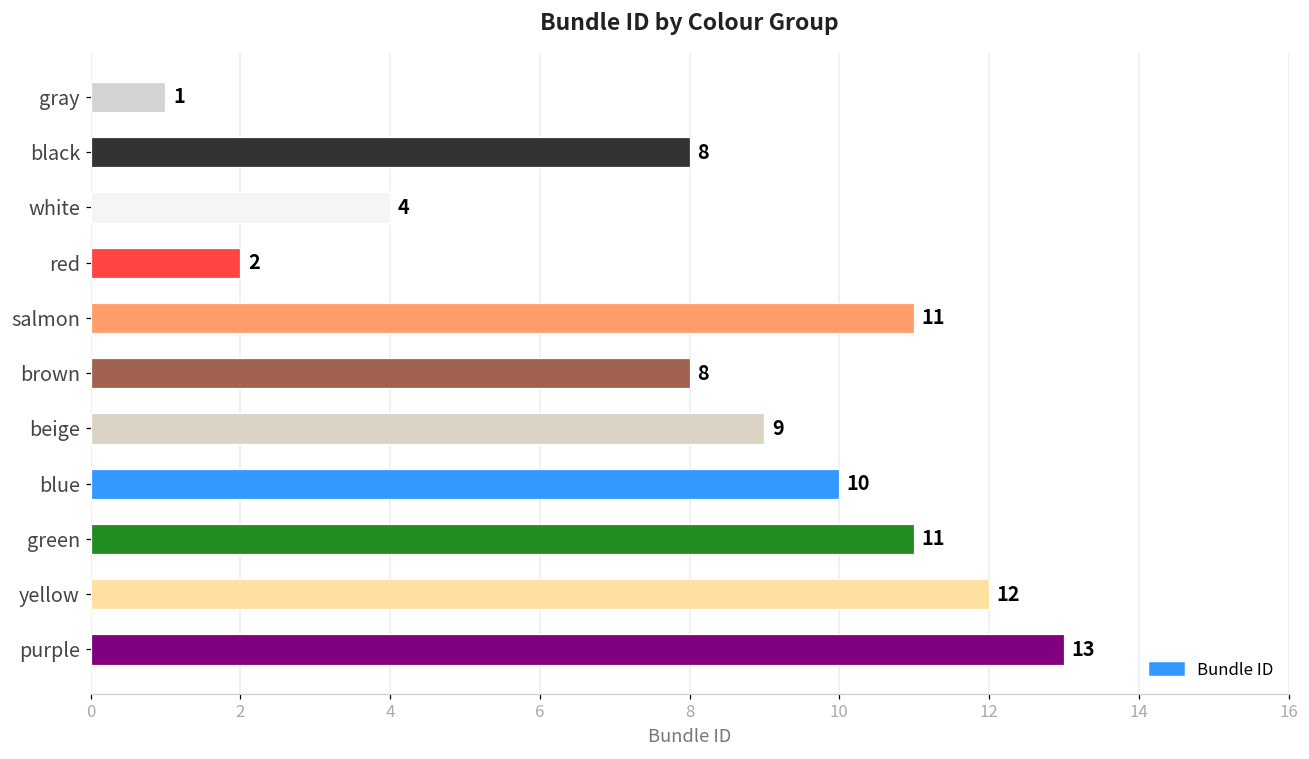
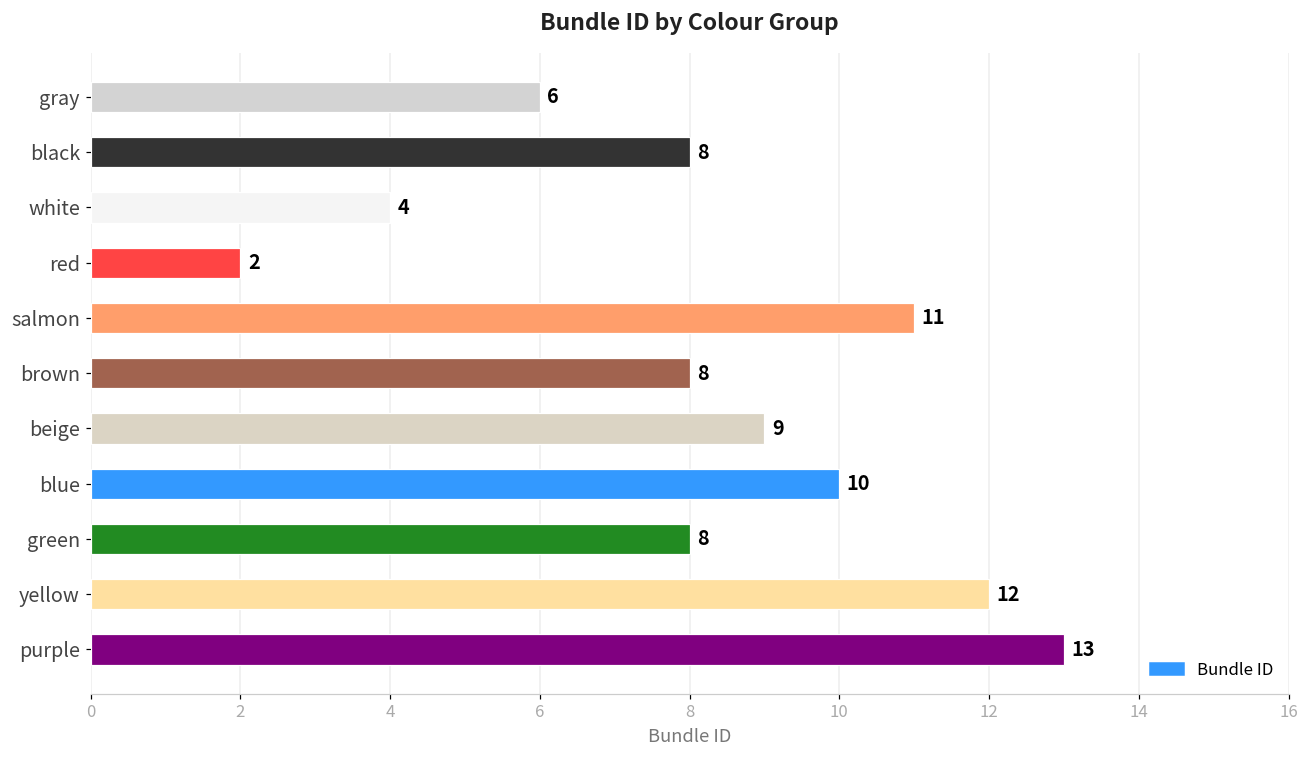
  {
-   "gray": 1,
+   "gray": 6,
    "black": 8,
    "white": 4,
    "red": 2,
    "salmon": 11,
    "brown": 8,
    "beige": 9,
    "blue": 10,
-   "green": 11,
+   "green": 8,
    "yellow": 12,
    "purple": 13
  }
